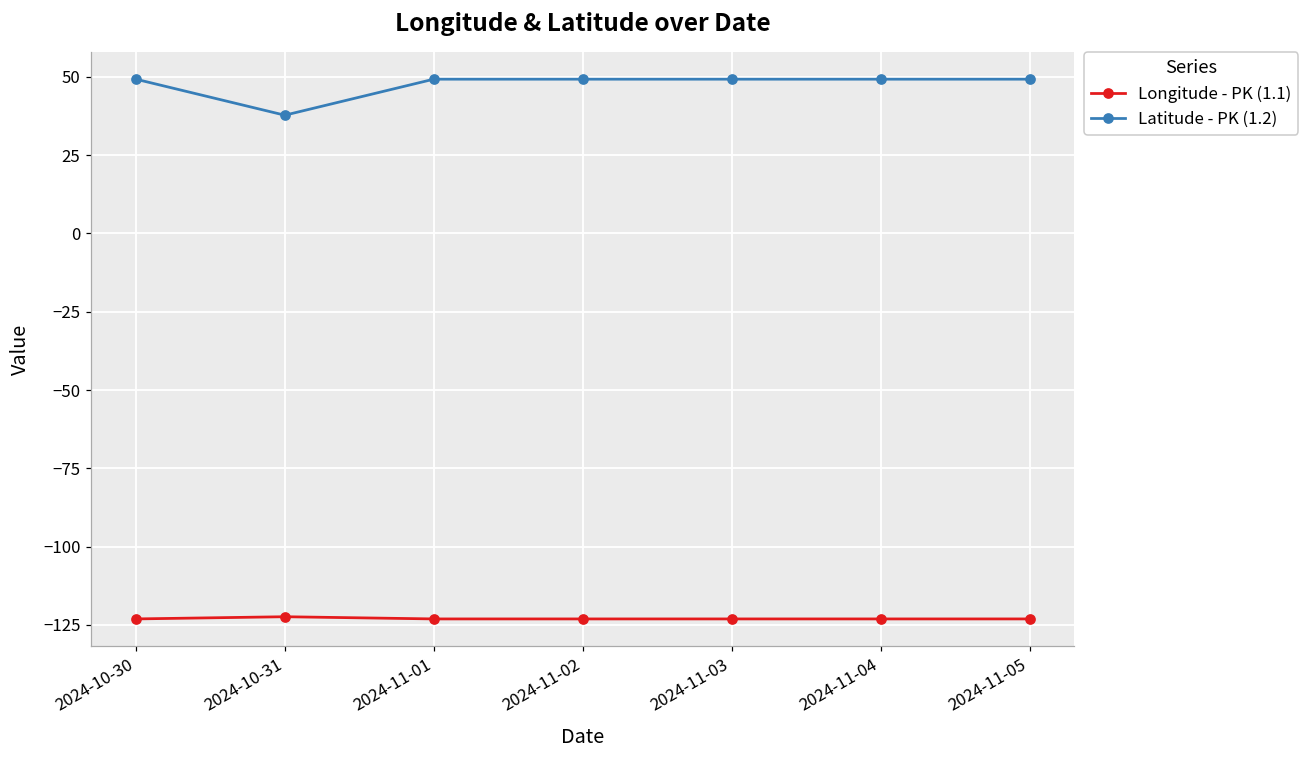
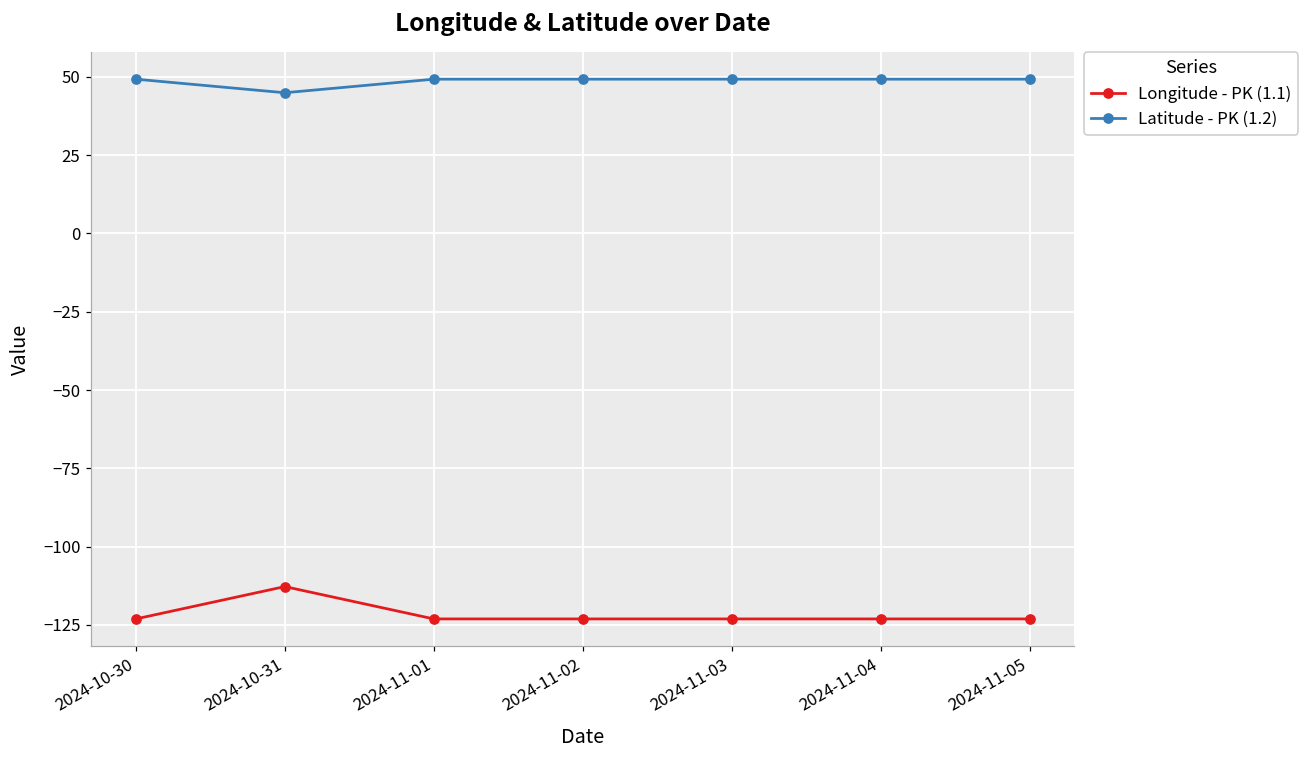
  {
    "Longitude - PK (1.1)": {
      "2024-10-30": -123,
-     "2024-10-31": -122,
+     "2024-10-31": -113,
      "2024-11-01": -123,
      "2024-11-02": -123,
      "2024-11-03": -123,
      "2024-11-04": -123,
      "2024-11-05": -123
    },
    "Latitude - PK (1.2)": {
      "2024-10-30": 49,
-     "2024-10-31": 38,
+     "2024-10-31": 45,
      "2024-11-01": 49,
      "2024-11-02": 49,
      "2024-11-03": 49,
      "2024-11-04": 49,
      "2024-11-05": 49
    }
  }
